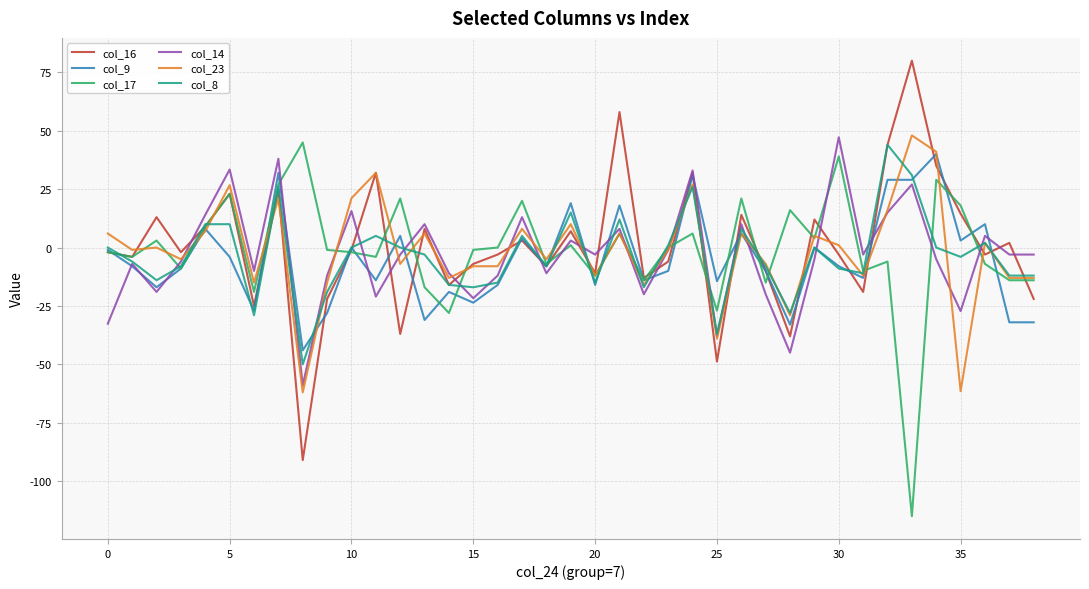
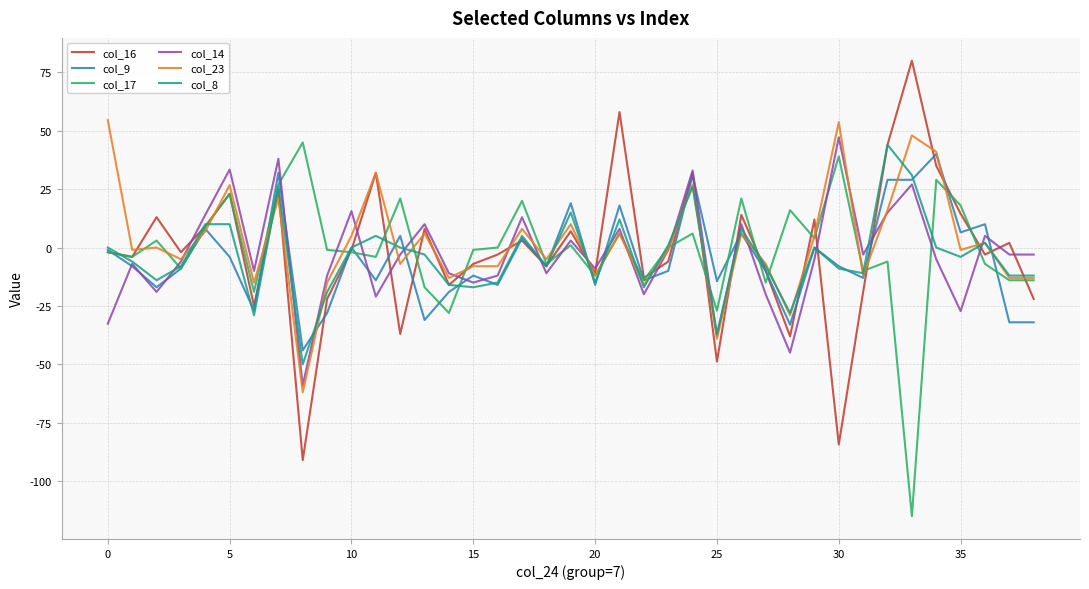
  {
    "col_16": {
      "25": -49,
-     "30": -3,
+     "30": -84,
      "35": 15
    },
    "col_9": {
      "5": -4,
-     "15": -24,
+     "15": -12,
      "25": -14,
-     "35": 3
+     "35": 7
    },
    "col_14": {
      "0": -33,
      "5": 33,
      "10": 16,
-     "15": -22,
-     "20": -3,
+     "15": -15,
+     "20": -9,
      "30": 47,
      "35": -27
    },
    "col_23": {
-     "0": 6,
+     "0": 55,
      "5": 27,
-     "10": 21,
-     "30": 1,
-     "35": -62
+     "10": 5,
+     "30": 54,
+     "35": -1
    }
  }
